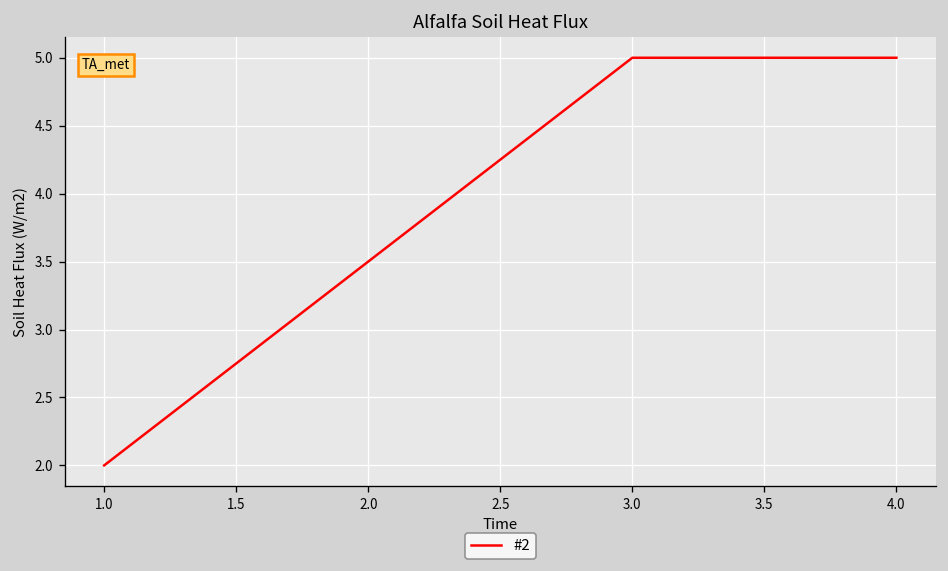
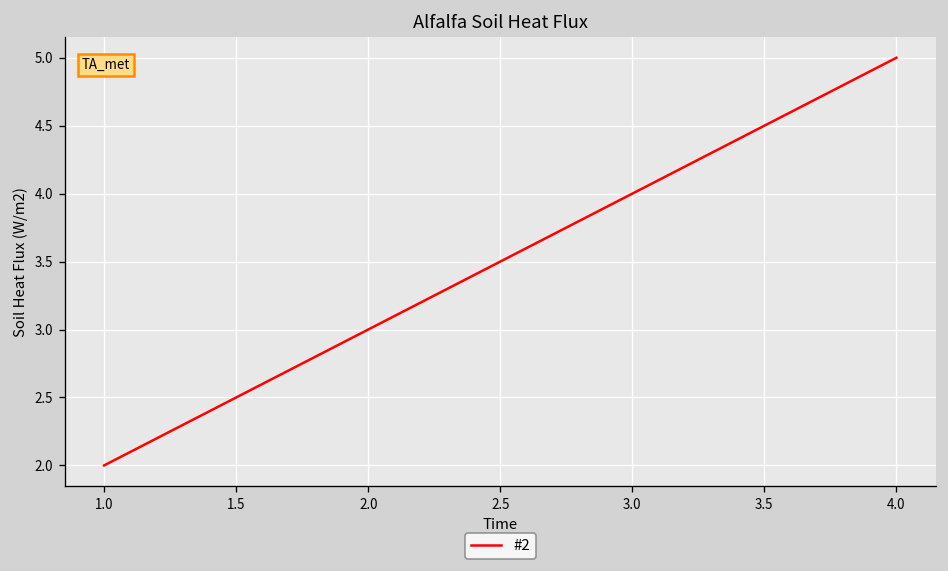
  {
    "1.0": 2,
-   "3.0": 5,
+   "3.0": 4,
    "4.0": 5
  }
